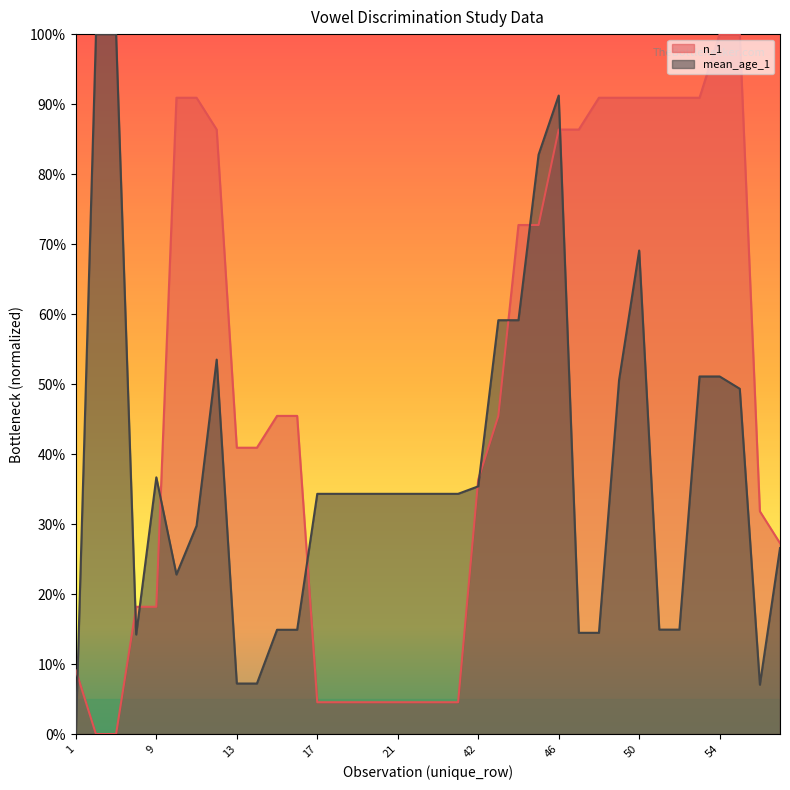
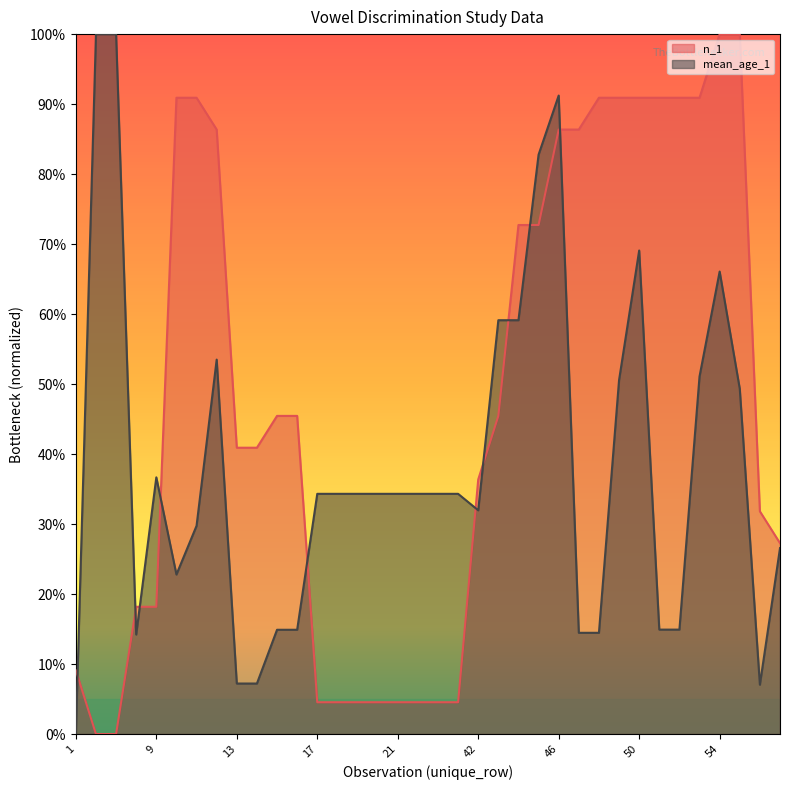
  {
    "n_1": {
      "1": "9%",
      "9": "18%",
      "13": "41%",
      "42": "36%",
      "46": "86%",
      "50": "91%",
      "54": "100%"
    },
    "mean_age_1": {
      "9": "37%",
      "13": "7%",
      "17": "34%",
      "21": "34%",
-     "42": "35%",
+     "42": "32%",
      "46": "91%",
      "50": "69%",
-     "54": "51%"
+     "54": "66%"
    }
  }
